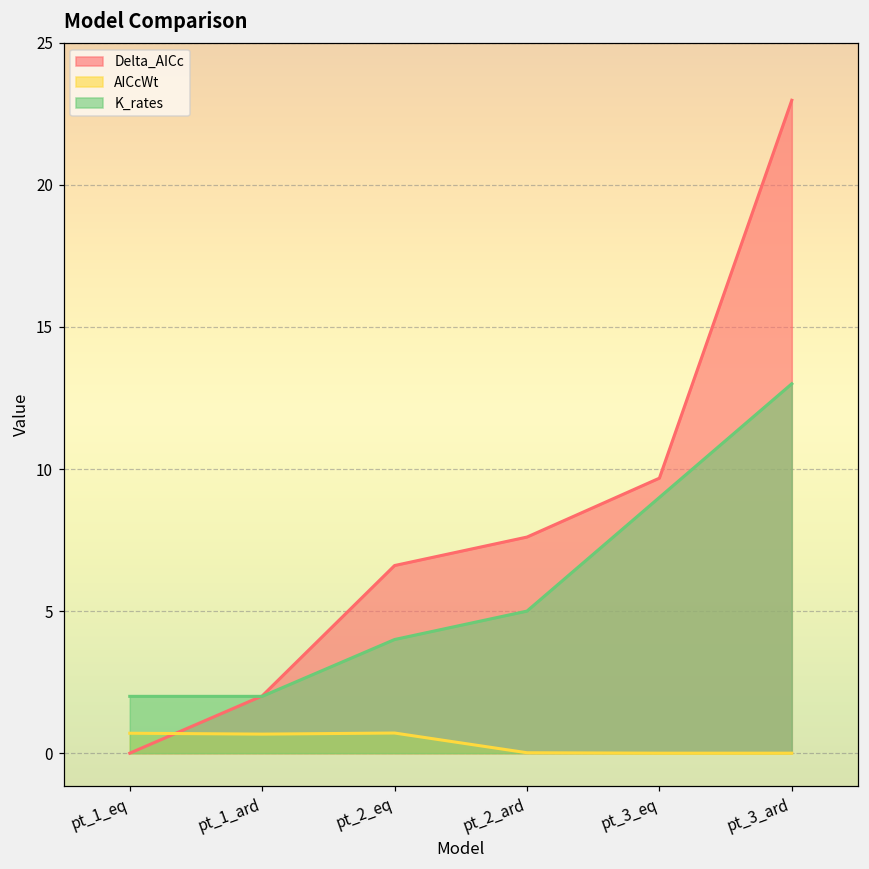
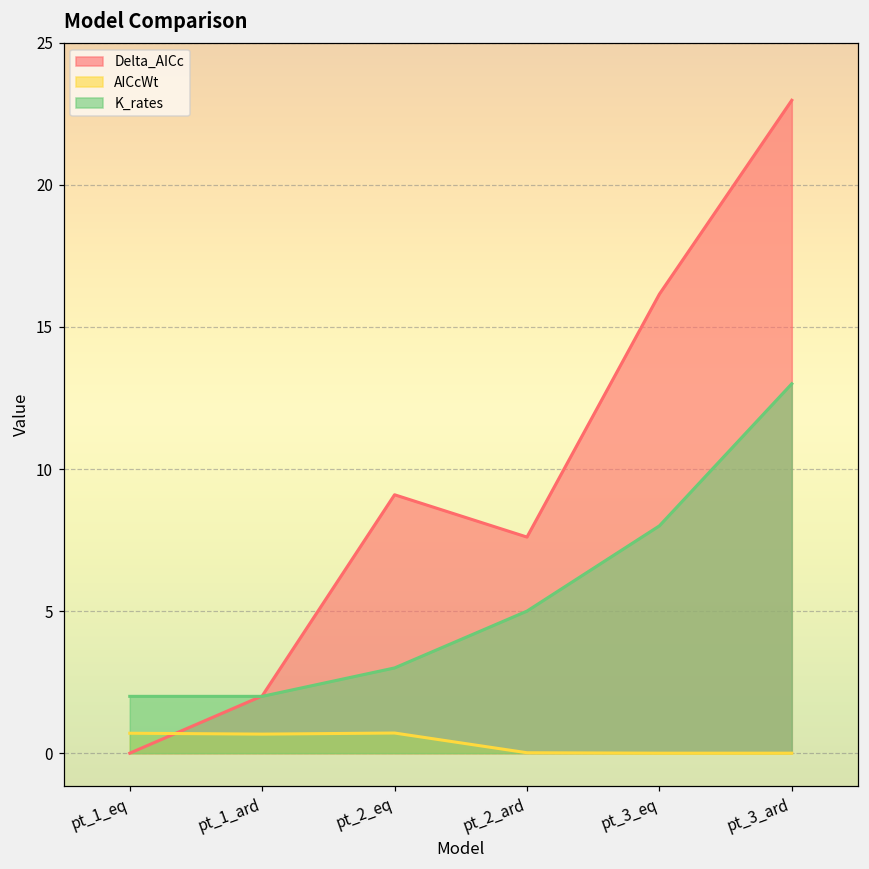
  {
    "Delta_AICc": {
      "pt_1_eq": 0.0,
-     "pt_2_eq": 6.6,
+     "pt_2_eq": 9.1,
      "pt_2_ard": 7.6,
-     "pt_3_eq": 9.7,
+     "pt_3_eq": 16.2,
      "pt_3_ard": 23.0
    },
    "AICcWt": {
      "pt_1_eq": 0.7,
      "pt_1_ard": 0.7,
      "pt_2_eq": 0.7,
      "pt_2_ard": 0.0,
      "pt_3_eq": 0.0,
      "pt_3_ard": 0.0
    },
    "K_rates": {
      "pt_1_eq": 2,
-     "pt_2_eq": 4,
+     "pt_2_eq": 3,
      "pt_2_ard": 5,
-     "pt_3_eq": 9,
+     "pt_3_eq": 8,
      "pt_3_ard": 13
    }
  }
